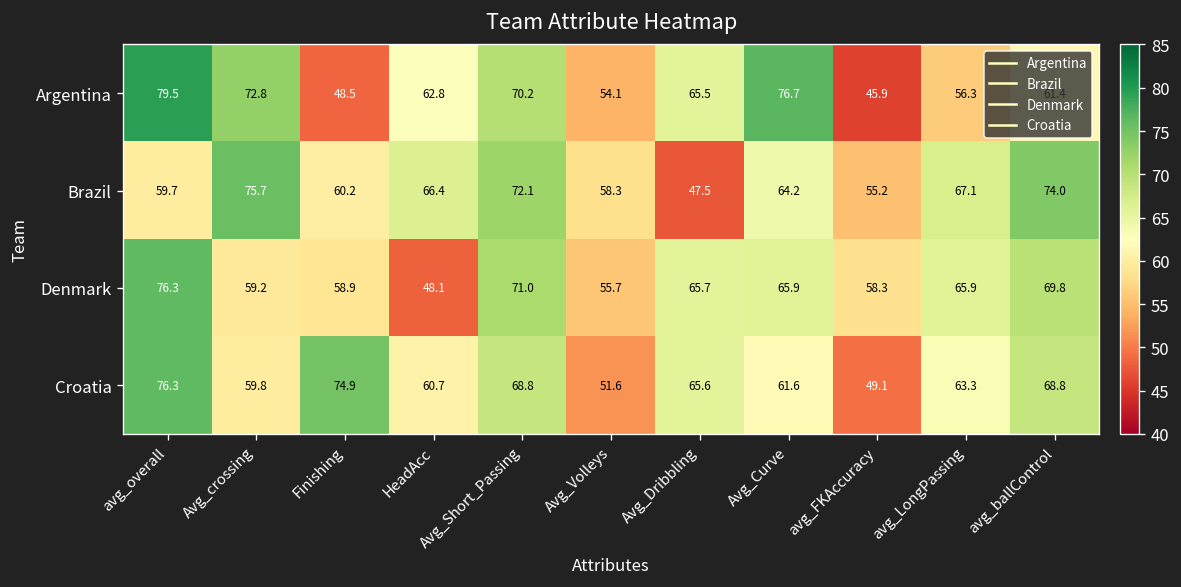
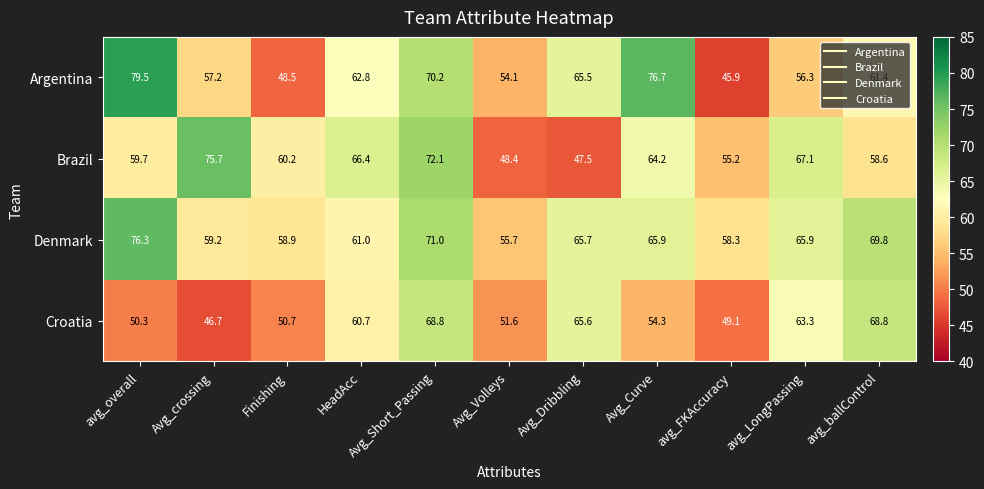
  {
    "Argentina": {
      "avg_overall": 79.5,
-     "Avg_crossing": 72.8,
+     "Avg_crossing": 57.2,
      "Finishing": 48.5,
      "HeadAcc": 62.8,
      "Avg_Short_Passing": 70.2,
      "Avg_Volleys": 54.1,
      "Avg_Dribbling": 65.5,
      "Avg_Curve": 76.7,
      "avg_FKAccuracy": 45.9,
      "avg_LongPassing": 56.3
    },
    "Brazil": {
      "avg_overall": 59.7,
      "Avg_crossing": 75.7,
      "Finishing": 60.2,
      "HeadAcc": 66.4,
      "Avg_Short_Passing": 72.1,
-     "Avg_Volleys": 58.3,
+     "Avg_Volleys": 48.4,
      "Avg_Dribbling": 47.5,
      "Avg_Curve": 64.2,
      "avg_FKAccuracy": 55.2,
      "avg_LongPassing": 67.1,
-     "avg_ballControl": 74.0
+     "avg_ballControl": 58.6
    },
    "Denmark": {
      "avg_overall": 76.3,
      "Avg_crossing": 59.2,
      "Finishing": 58.9,
-     "HeadAcc": 48.1,
+     "HeadAcc": 61.0,
      "Avg_Short_Passing": 71.0,
      "Avg_Volleys": 55.7,
      "Avg_Dribbling": 65.7,
      "Avg_Curve": 65.9,
      "avg_FKAccuracy": 58.3,
      "avg_LongPassing": 65.9,
      "avg_ballControl": 69.8
    },
    "Croatia": {
-     "avg_overall": 76.3,
-     "Avg_crossing": 59.8,
-     "Finishing": 74.9,
+     "avg_overall": 50.3,
+     "Avg_crossing": 46.7,
+     "Finishing": 50.7,
      "HeadAcc": 60.7,
      "Avg_Short_Passing": 68.8,
      "Avg_Volleys": 51.6,
      "Avg_Dribbling": 65.6,
-     "Avg_Curve": 61.6,
+     "Avg_Curve": 54.3,
      "avg_FKAccuracy": 49.1,
      "avg_LongPassing": 63.3,
      "avg_ballControl": 68.8
    }
  }
